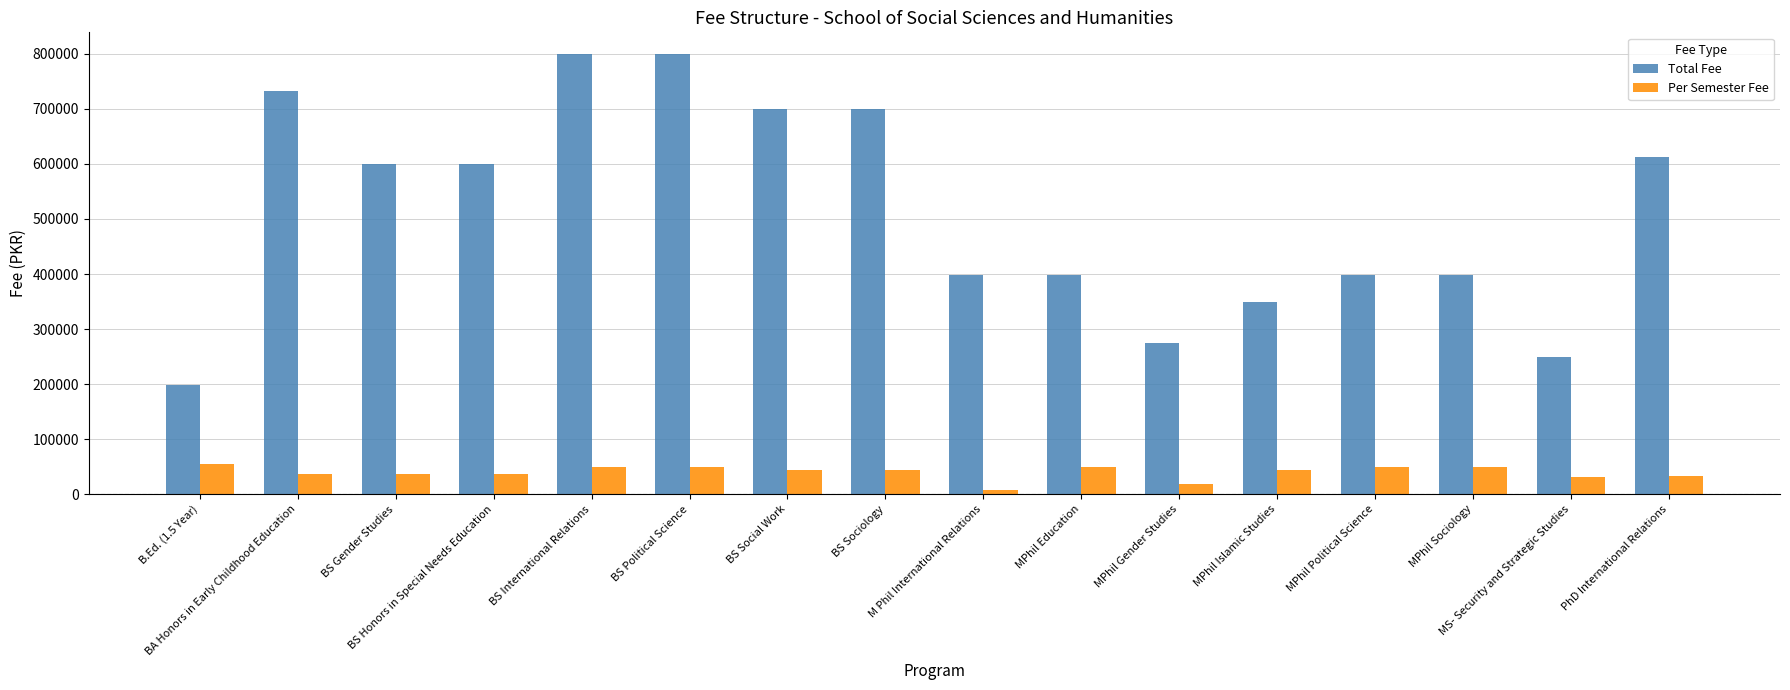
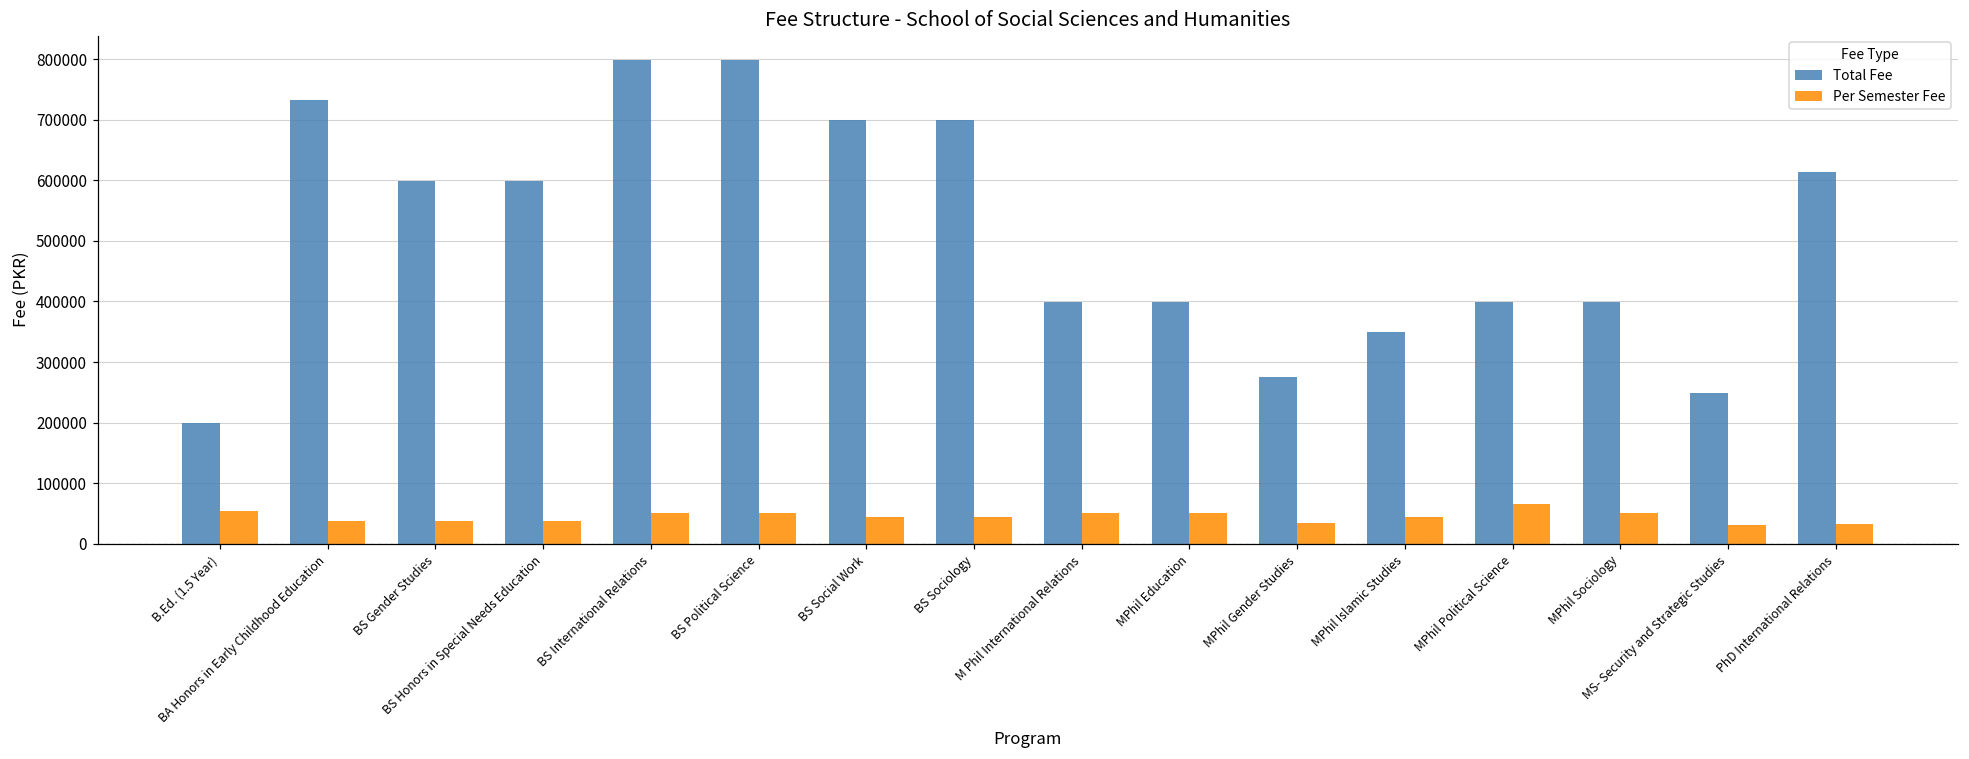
  {
    "Total Fee": {
      "B.Ed. (1.5 Year)": 200000,
      "BA Honors in Early Childhood Education": 730000,
      "BS Gender Studies": 600000,
      "BS Honors in Special Needs Education": 600000,
      "BS International Relations": 800000,
      "BS Political Science": 800000,
      "BS Social Work": 700000,
      "BS Sociology": 700000,
      "M Phil International Relations": 400000,
      "MPhil Education": 400000,
      "MPhil Gender Studies": 270000,
      "MPhil Islamic Studies": 350000,
      "MPhil Political Science": 400000,
      "MPhil Sociology": 400000,
      "MS- Security and Strategic Studies": 250000,
      "PhD International Relations": 610000
    },
    "Per Semester Fee": {
      "B.Ed. (1.5 Year)": 50000,
      "BA Honors in Early Childhood Education": 40000,
      "BS Gender Studies": 40000,
      "BS Honors in Special Needs Education": 40000,
      "BS International Relations": 50000,
      "BS Political Science": 50000,
      "BS Social Work": 40000,
      "BS Sociology": 40000,
-     "M Phil International Relations": 10000,
+     "M Phil International Relations": 50000,
      "MPhil Education": 50000,
-     "MPhil Gender Studies": 20000,
+     "MPhil Gender Studies": 30000,
      "MPhil Islamic Studies": 40000,
-     "MPhil Political Science": 50000,
+     "MPhil Political Science": 70000,
      "MPhil Sociology": 50000,
      "MS- Security and Strategic Studies": 30000,
      "PhD International Relations": 30000
    }
  }
